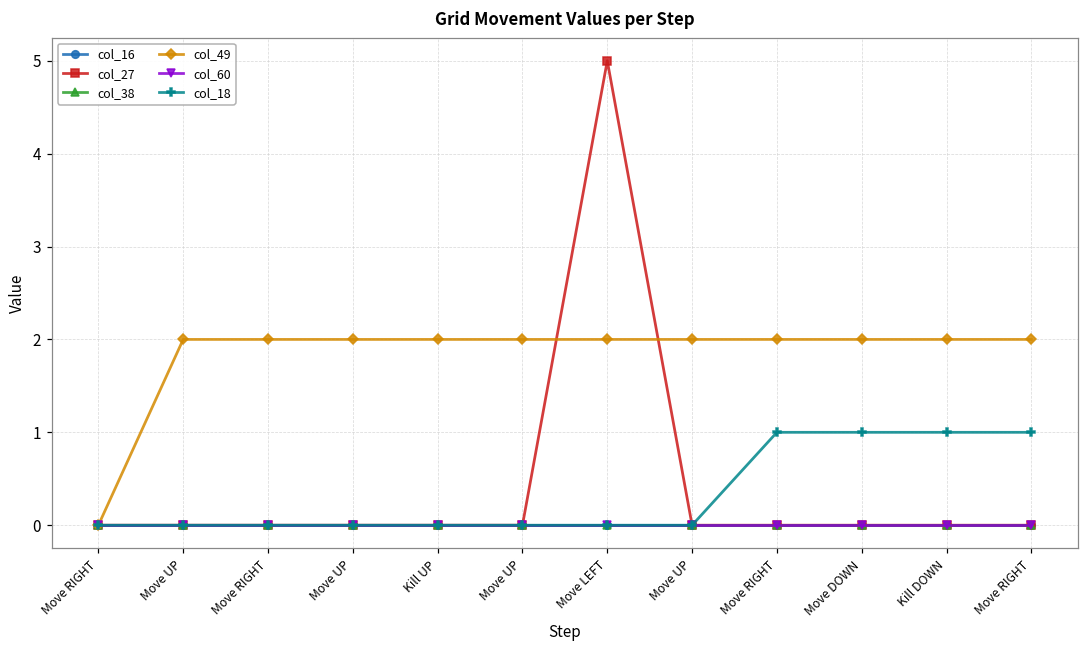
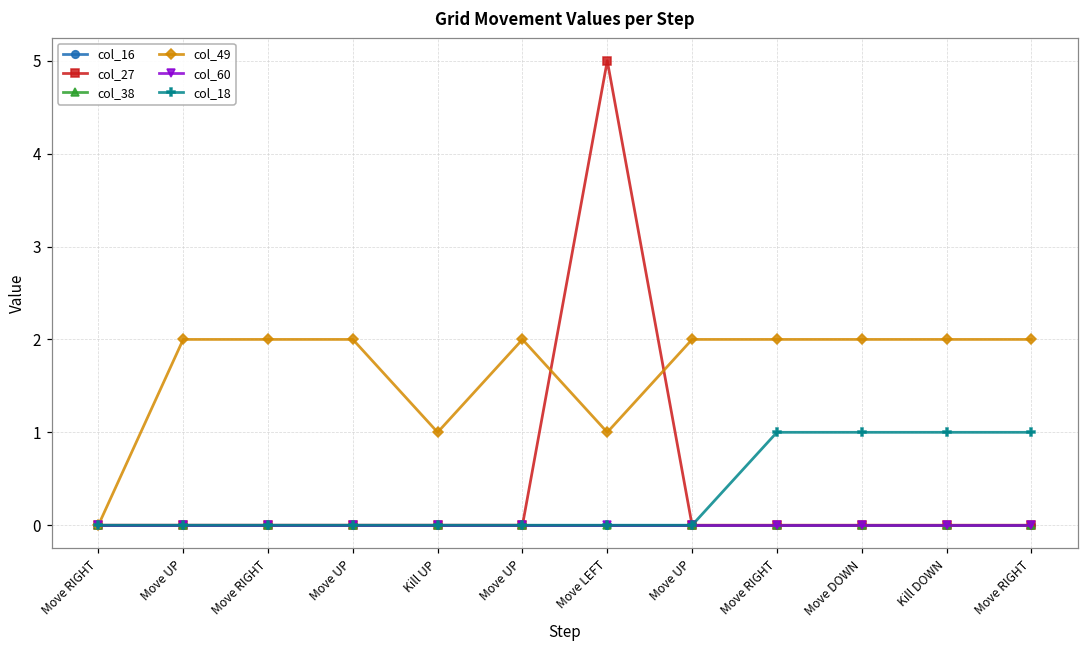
  {
    "col_27": {
      "Move LEFT": 5
    },
    "col_49": {
-     "Kill UP": 2,
-     "Move LEFT": 2,
+     "Kill UP": 1,
+     "Move LEFT": 1,
      "Move DOWN": 2,
      "Kill DOWN": 2
    },
    "col_18": {
      "Move DOWN": 1,
      "Kill DOWN": 1
    }
  }
